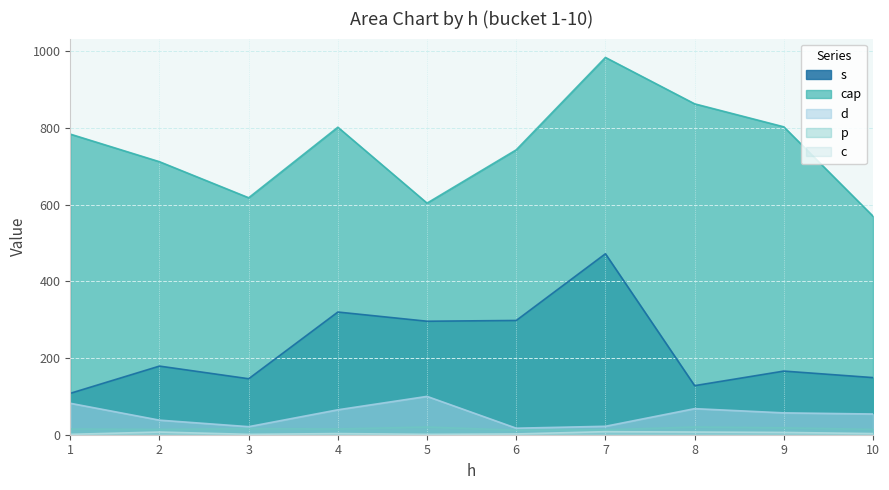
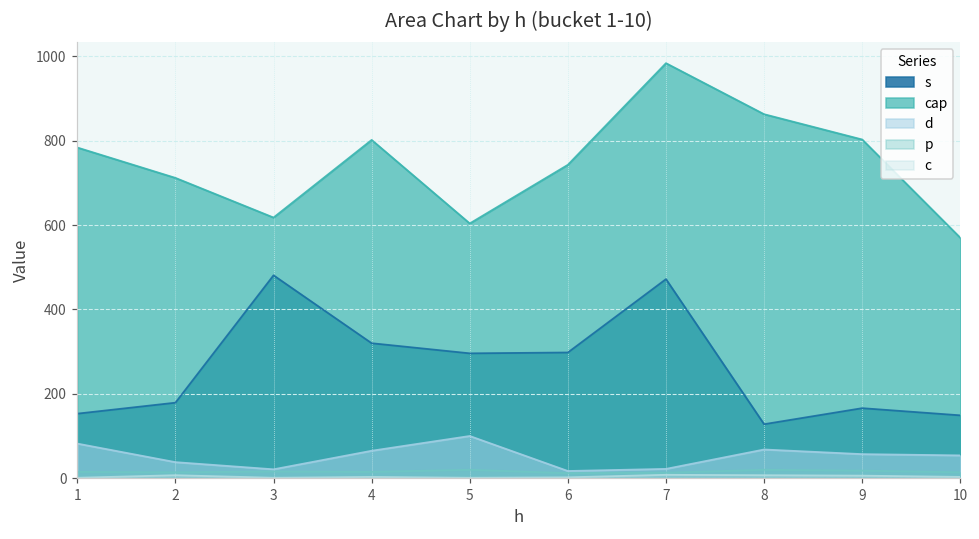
  {
    "s": {
-     "1": 110,
+     "1": 150,
      "2": 180,
-     "3": 150,
+     "3": 480,
      "4": 320,
      "5": 300,
      "6": 300,
      "7": 470,
      "8": 130,
      "9": 170,
      "10": 150
    }
  }
